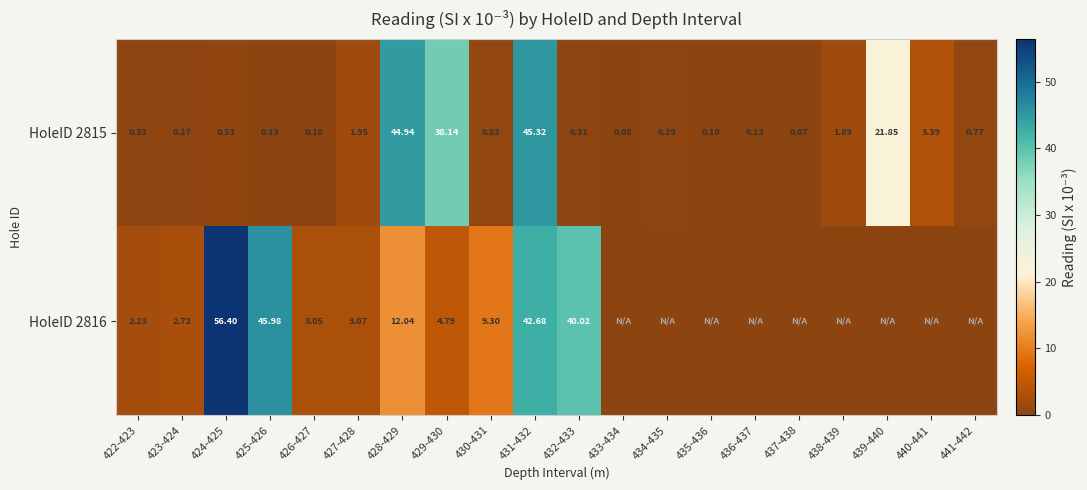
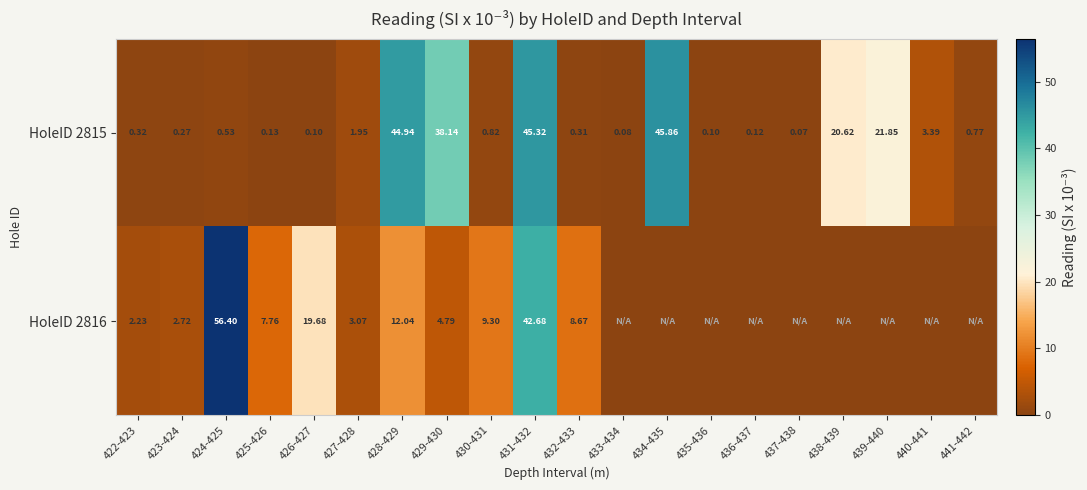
  {
    "HoleID 2815": {
      "422-423": 0.32,
      "423-424": 0.27,
      "424-425": 0.53,
      "425-426": 0.13,
      "426-427": 0.10,
      "427-428": 1.95,
      "428-429": 44.94,
      "429-430": 38.14,
      "430-431": 0.82,
      "431-432": 45.32,
      "432-433": 0.31,
      "433-434": 0.08,
-     "434-435": 0.29,
+     "434-435": 45.86,
      "435-436": 0.10,
      "436-437": 0.12,
      "437-438": 0.07,
-     "438-439": 1.89,
+     "438-439": 20.62,
      "439-440": 21.85,
      "440-441": 3.39,
      "441-442": 0.77
    },
    "HoleID 2816": {
      "422-423": 2.23,
      "423-424": 2.72,
      "424-425": 56.40,
-     "425-426": 45.98,
-     "426-427": 3.05,
+     "425-426": 7.76,
+     "426-427": 19.68,
      "427-428": 3.07,
      "428-429": 12.04,
      "429-430": 4.79,
      "430-431": 9.30,
      "431-432": 42.68,
-     "432-433": 40.02
+     "432-433": 8.67
    }
  }
